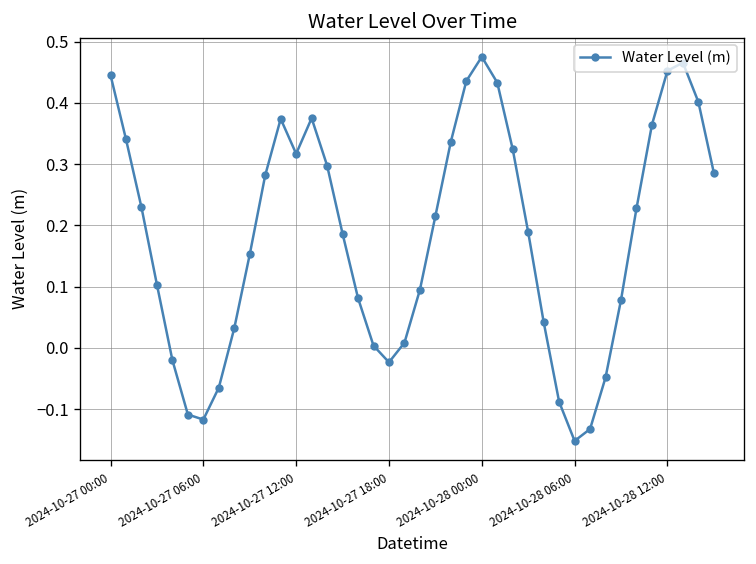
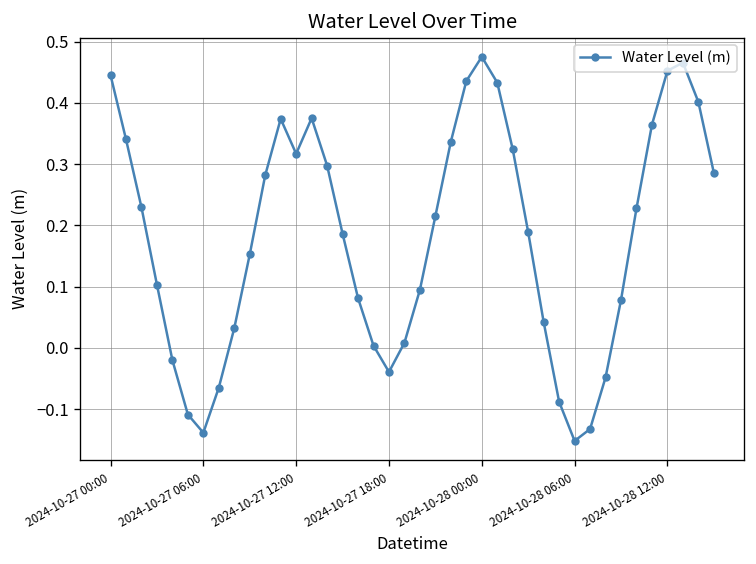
  {
    "2024-10-27 00:00": 0.45,
-   "2024-10-27 06:00": -0.12,
+   "2024-10-27 06:00": -0.14,
    "2024-10-27 12:00": 0.32,
-   "2024-10-27 18:00": -0.02,
+   "2024-10-27 18:00": -0.04,
    "2024-10-28 00:00": 0.48,
    "2024-10-28 06:00": -0.15
  }
